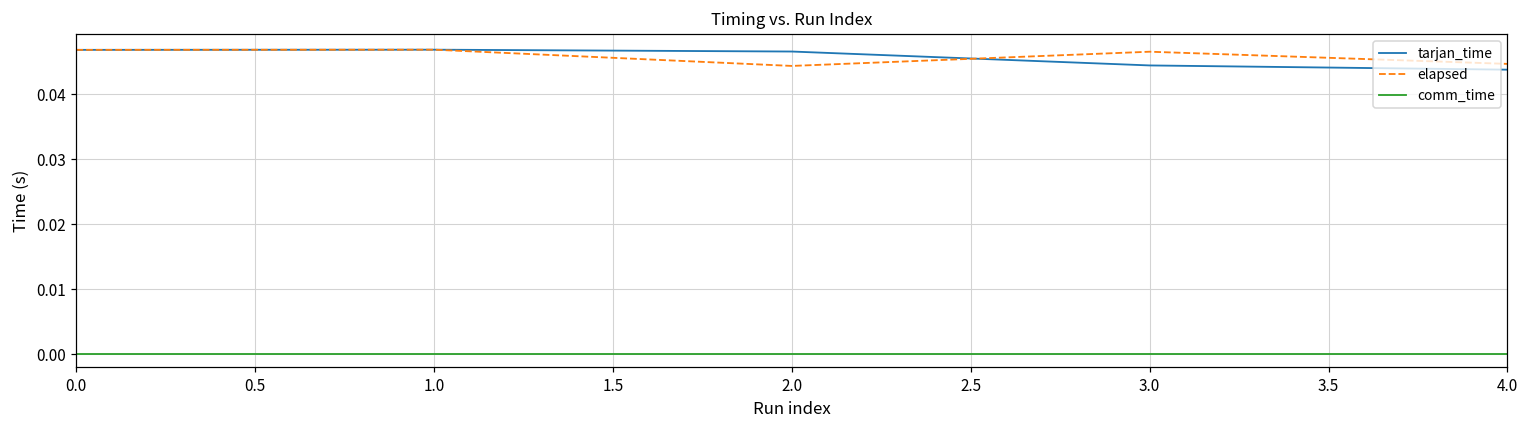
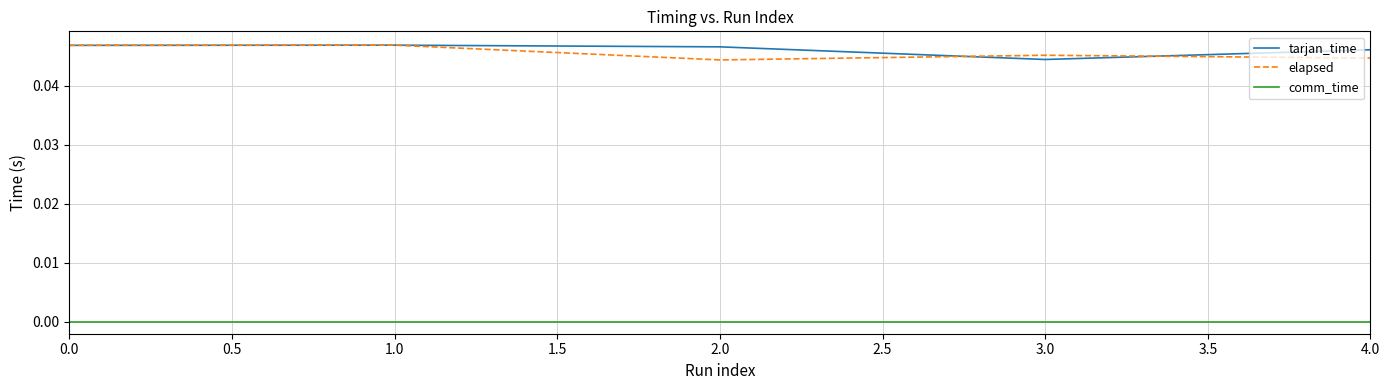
  {
    "tarjan_time": {
      "2.0": 0.047,
      "3.0": 0.044,
-     "4.0": 0.044
+     "4.0": 0.046
    },
    "elapsed": {
      "2.0": 0.044,
-     "3.0": 0.047,
+     "3.0": 0.045,
      "4.0": 0.045
    },
    "comm_time": {
      "0.0": 0.000,
      "1.0": 0.000,
      "2.0": 0.000,
      "3.0": 0.000,
      "4.0": 0.000
    }
  }
